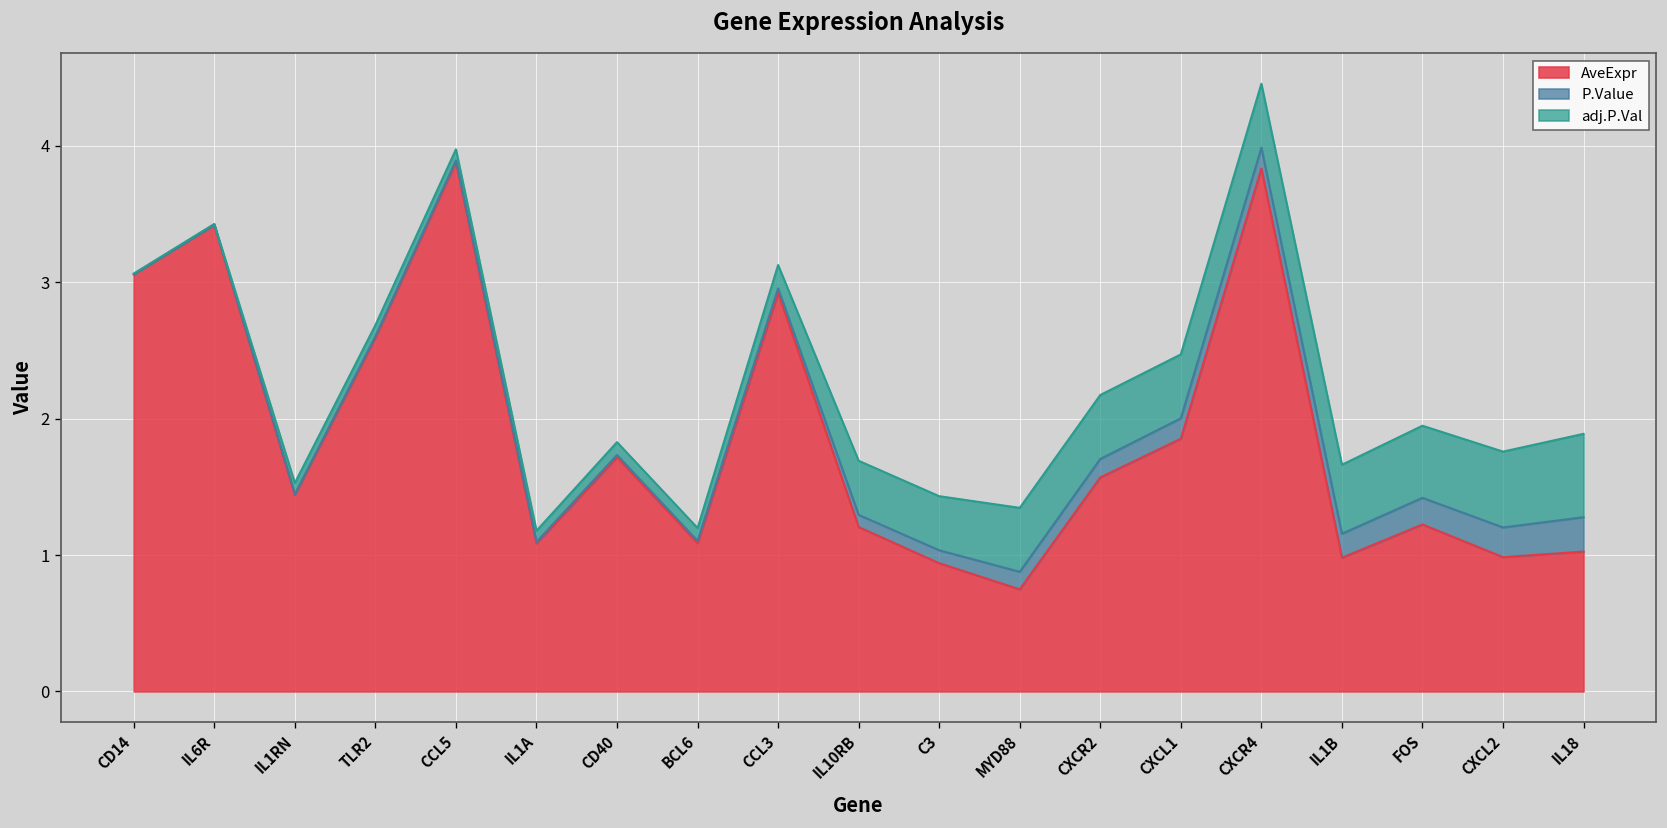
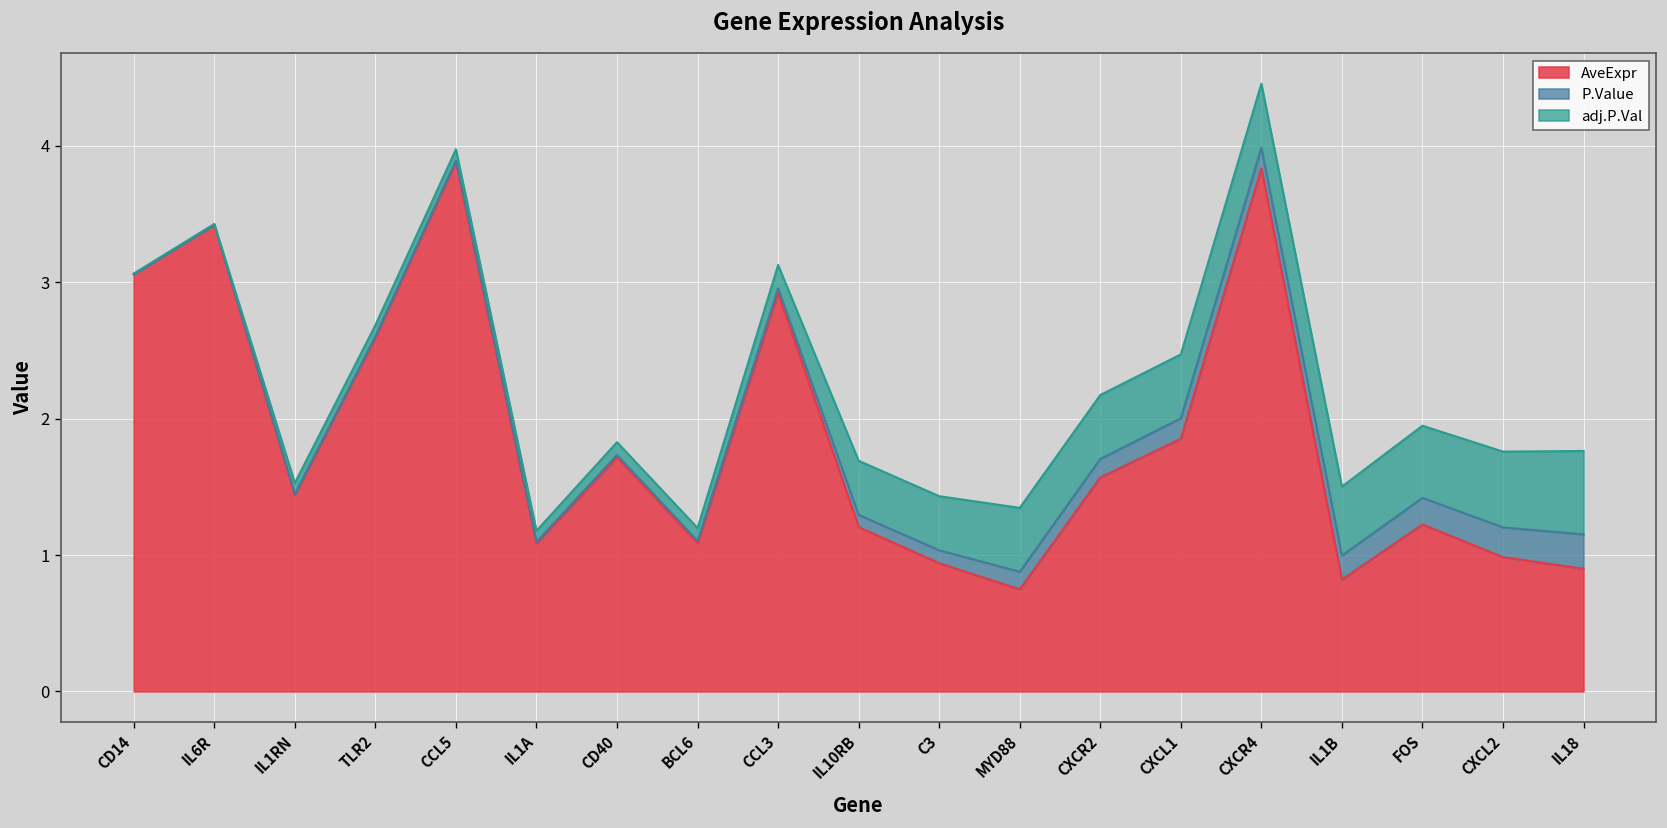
  {
    "AveExpr": {
      "CCL3": 2.92,
      "IL10RB": 1.21,
      "C3": 0.94,
      "MYD88": 0.75,
      "CXCR2": 1.57,
      "CXCL1": 1.85,
      "CXCR4": 3.83,
-     "IL1B": 0.98,
+     "IL1B": 0.82,
      "FOS": 1.22,
      "CXCL2": 0.98,
-     "IL18": 1.03
+     "IL18": 0.90
    }
  }
